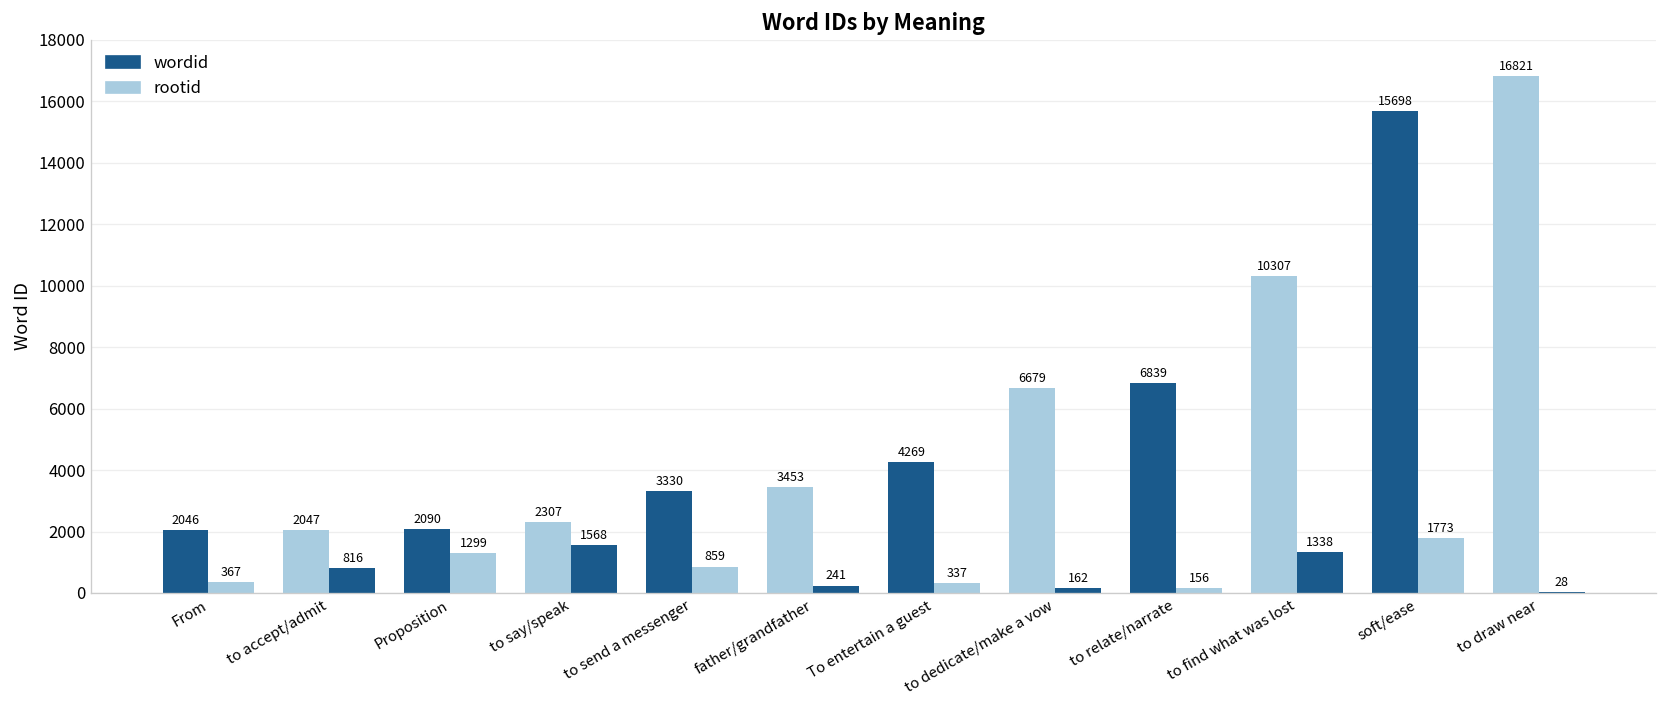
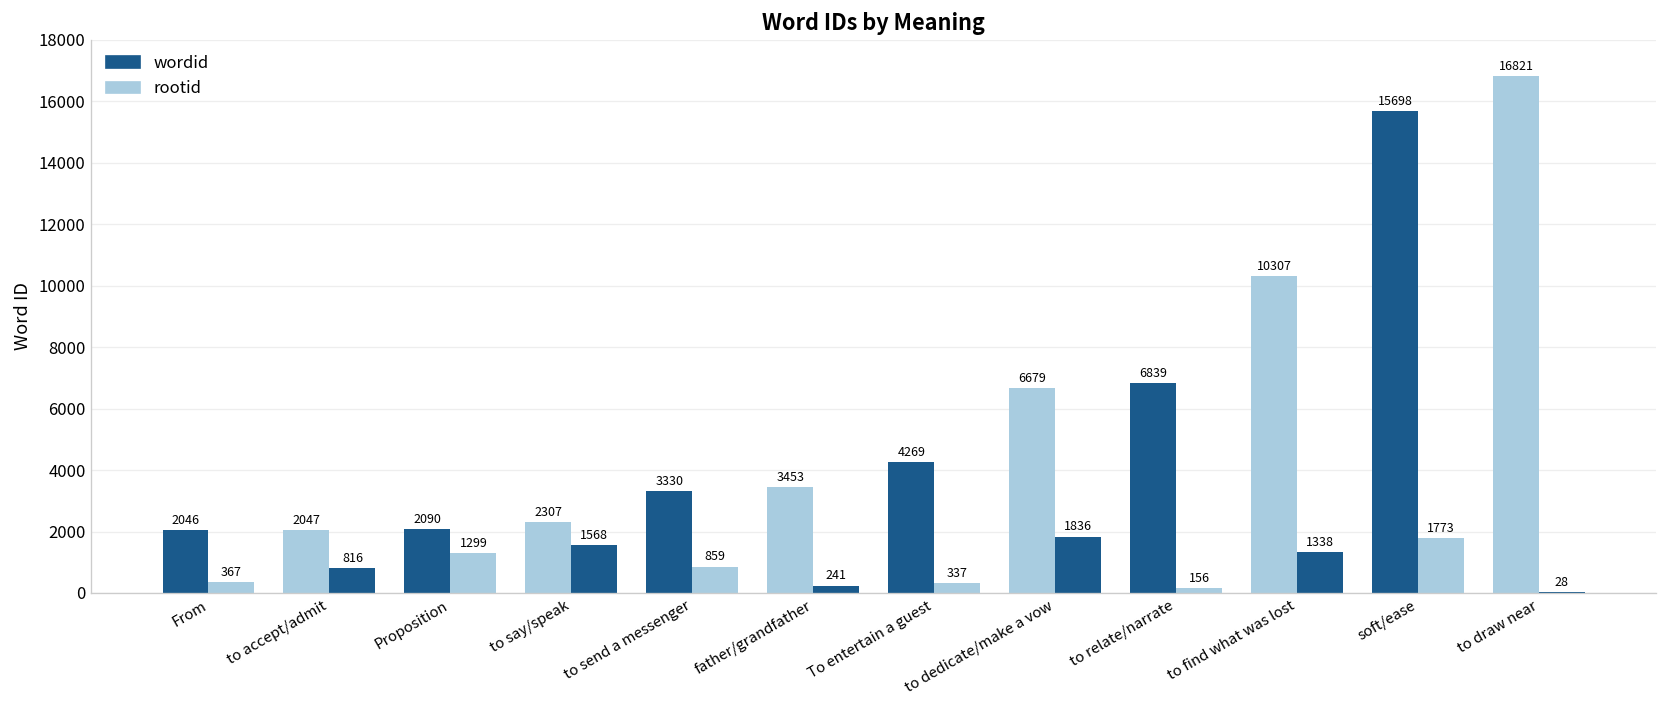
  {
    "wordid": {
      "From": 2046,
      "to accept/admit": 2047,
      "Proposition": 2090,
      "to say/speak": 2307,
      "to send a messenger": 3330,
      "father/grandfather": 3453,
      "To entertain a guest": 4269,
      "to dedicate/make a vow": 6679,
      "to relate/narrate": 6839,
      "to find what was lost": 10307,
      "soft/ease": 15698,
      "to draw near": 16821
    },
    "rootid": {
      "From": 367,
      "to accept/admit": 816,
      "Proposition": 1299,
      "to say/speak": 1568,
      "to send a messenger": 859,
      "father/grandfather": 241,
      "To entertain a guest": 337,
-     "to dedicate/make a vow": 162,
+     "to dedicate/make a vow": 1836,
      "to relate/narrate": 156,
      "to find what was lost": 1338,
      "soft/ease": 1773,
      "to draw near": 28
    }
  }
